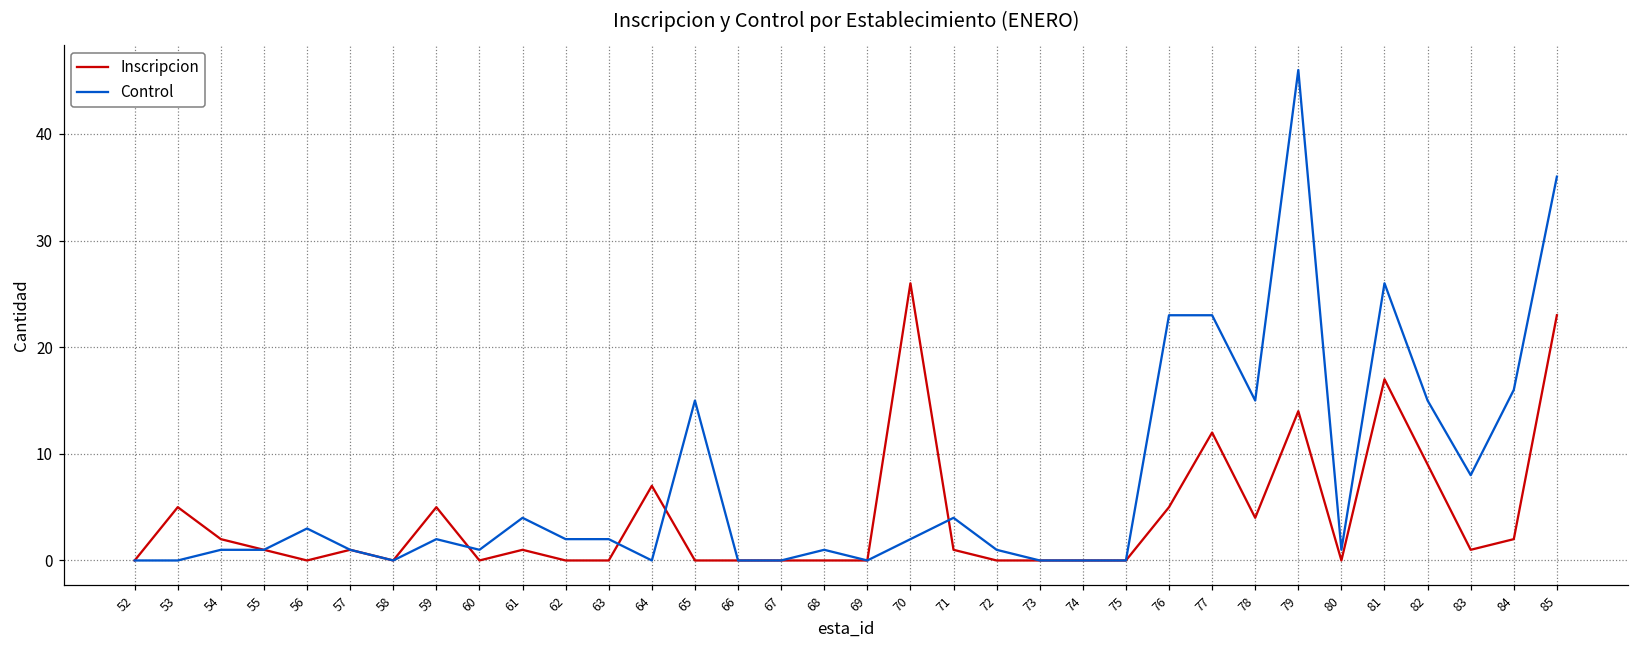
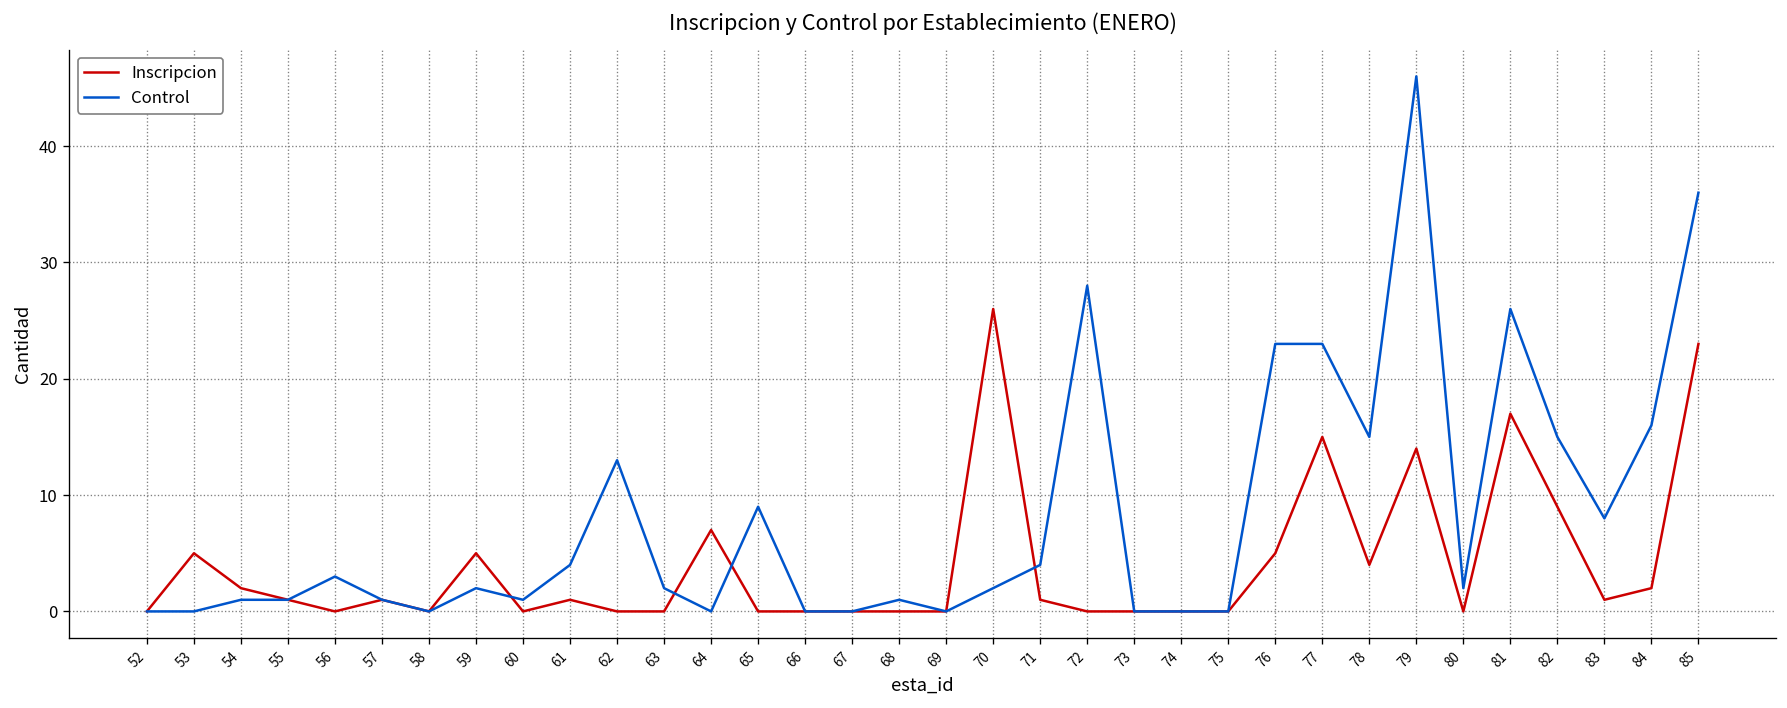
  {
    "Inscripcion": {
      "53": 5,
      "54": 2,
      "56": 0,
      "59": 5,
      "60": 0,
      "61": 1,
      "62": 0,
      "63": 0,
      "64": 7,
      "65": 0,
      "68": 0,
      "70": 26,
      "71": 1,
      "72": 0,
      "76": 5,
-     "77": 12,
+     "77": 15,
      "78": 4,
      "79": 14,
      "80": 0,
      "81": 17,
      "82": 9,
      "83": 1,
      "84": 2,
      "85": 23
    },
    "Control": {
      "53": 0,
      "54": 1,
      "56": 3,
      "59": 2,
      "60": 1,
      "61": 4,
-     "62": 2,
+     "62": 13,
      "63": 2,
      "64": 0,
-     "65": 15,
+     "65": 9,
      "68": 1,
      "70": 2,
      "71": 4,
-     "72": 1,
+     "72": 28,
      "76": 23,
      "77": 23,
      "78": 15,
      "79": 46,
-     "80": 1,
+     "80": 2,
      "81": 26,
      "82": 15,
      "83": 8,
      "84": 16,
      "85": 36
    }
  }
